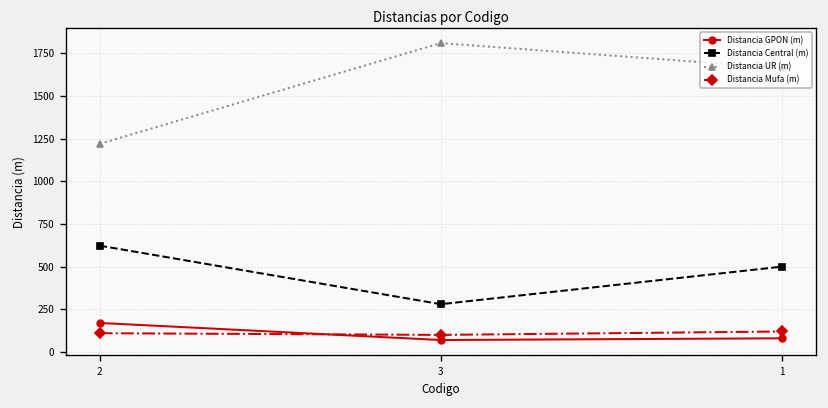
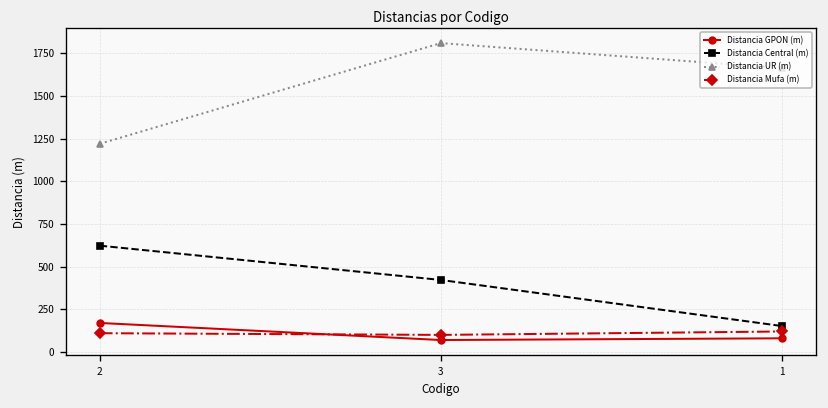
  {
    "Distancia Central (m)": {
      "2": 620,
-     "3": 280,
-     "1": 500
+     "3": 420,
+     "1": 150
    },
    "Distancia UR (m)": {
      "2": 1220,
      "3": 1810
    }
  }
